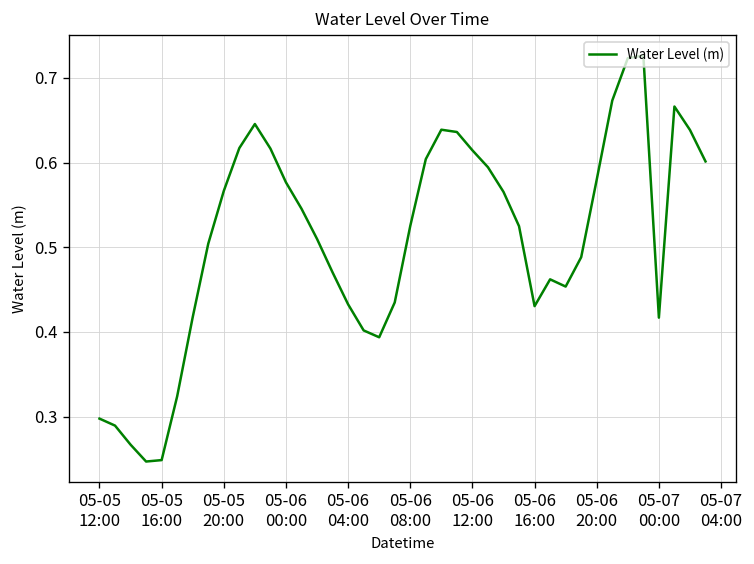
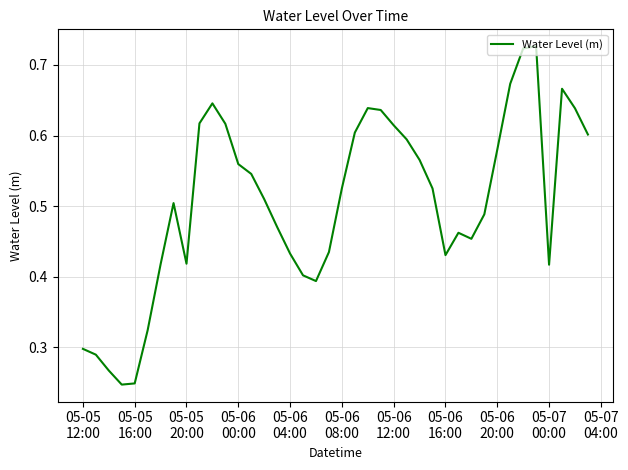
  {
    "05-05 12:00": 0.30,
    "05-05 16:00": 0.25,
-   "05-05 20:00": 0.57,
-   "05-06 00:00": 0.58,
+   "05-05 20:00": 0.42,
+   "05-06 00:00": 0.56,
    "05-06 04:00": 0.43,
    "05-06 08:00": 0.53,
    "05-06 12:00": 0.61,
    "05-06 16:00": 0.43,
    "05-06 20:00": 0.58,
    "05-07 00:00": 0.42
  }
